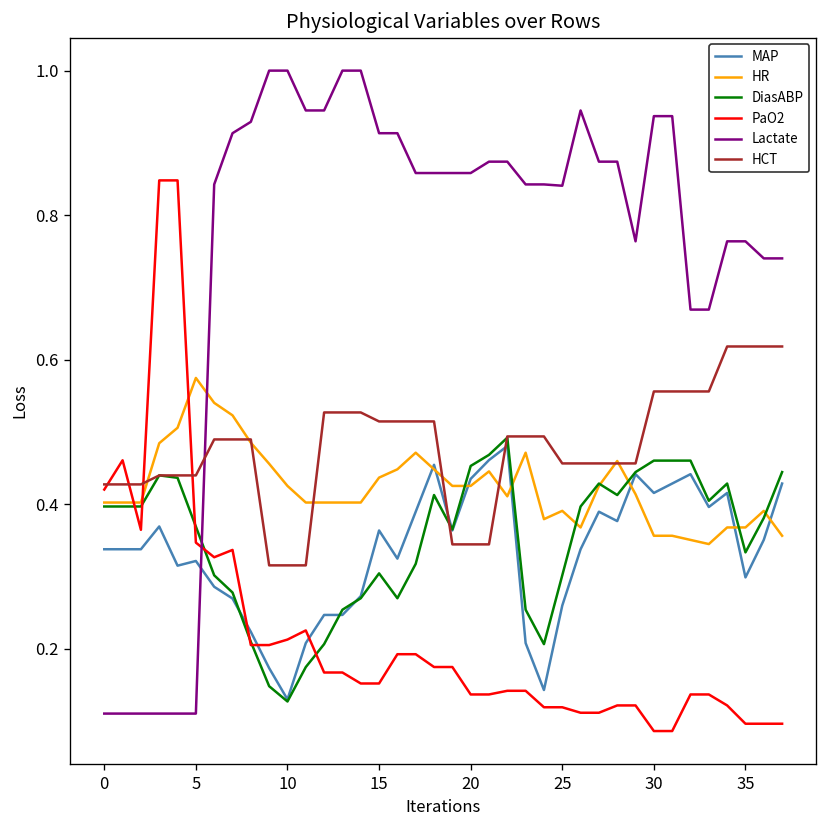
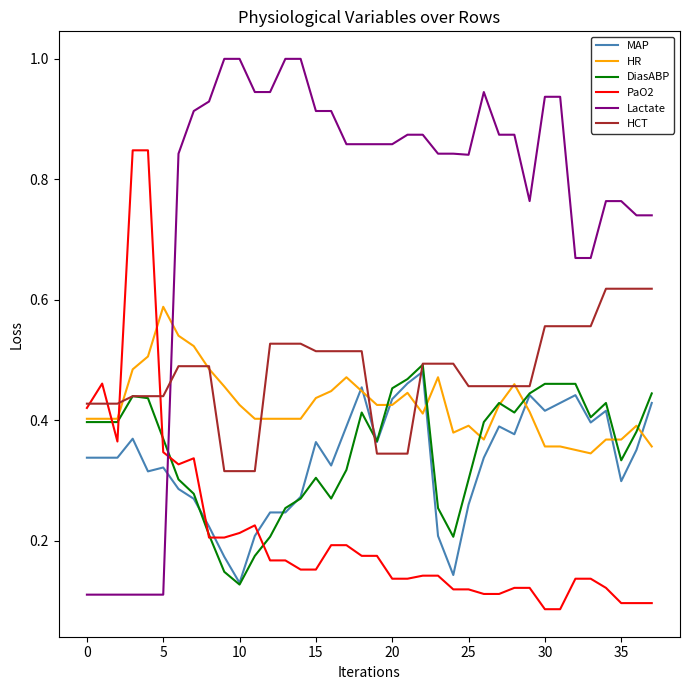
  {
    "MAP": {
      "0": 0.34,
      "5": 0.32,
      "15": 0.36,
      "20": 0.44,
      "25": 0.26,
      "30": 0.42,
      "35": 0.30
    },
    "HR": {
      "0": 0.40,
-     "5": 0.57,
+     "5": 0.59,
      "10": 0.43,
      "15": 0.44,
      "20": 0.43,
      "25": 0.39,
      "30": 0.36,
      "35": 0.37
    },
    "DiasABP": {
      "0": 0.40,
      "5": 0.37,
      "15": 0.30,
      "20": 0.45,
      "25": 0.30,
      "30": 0.46,
      "35": 0.33
    },
    "PaO2": {
      "0": 0.42,
      "5": 0.35,
      "10": 0.21,
      "15": 0.15,
      "20": 0.14,
      "25": 0.12,
      "30": 0.09,
      "35": 0.10
    },
    "Lactate": {
      "0": 0.11,
      "5": 0.11,
      "10": 1.00,
      "15": 0.91,
      "20": 0.86,
      "25": 0.84,
      "30": 0.94,
      "35": 0.76
    },
    "HCT": {
      "0": 0.43,
      "5": 0.44,
      "10": 0.32,
      "15": 0.51,
      "20": 0.34,
      "25": 0.46,
      "30": 0.56,
      "35": 0.62
    }
  }
